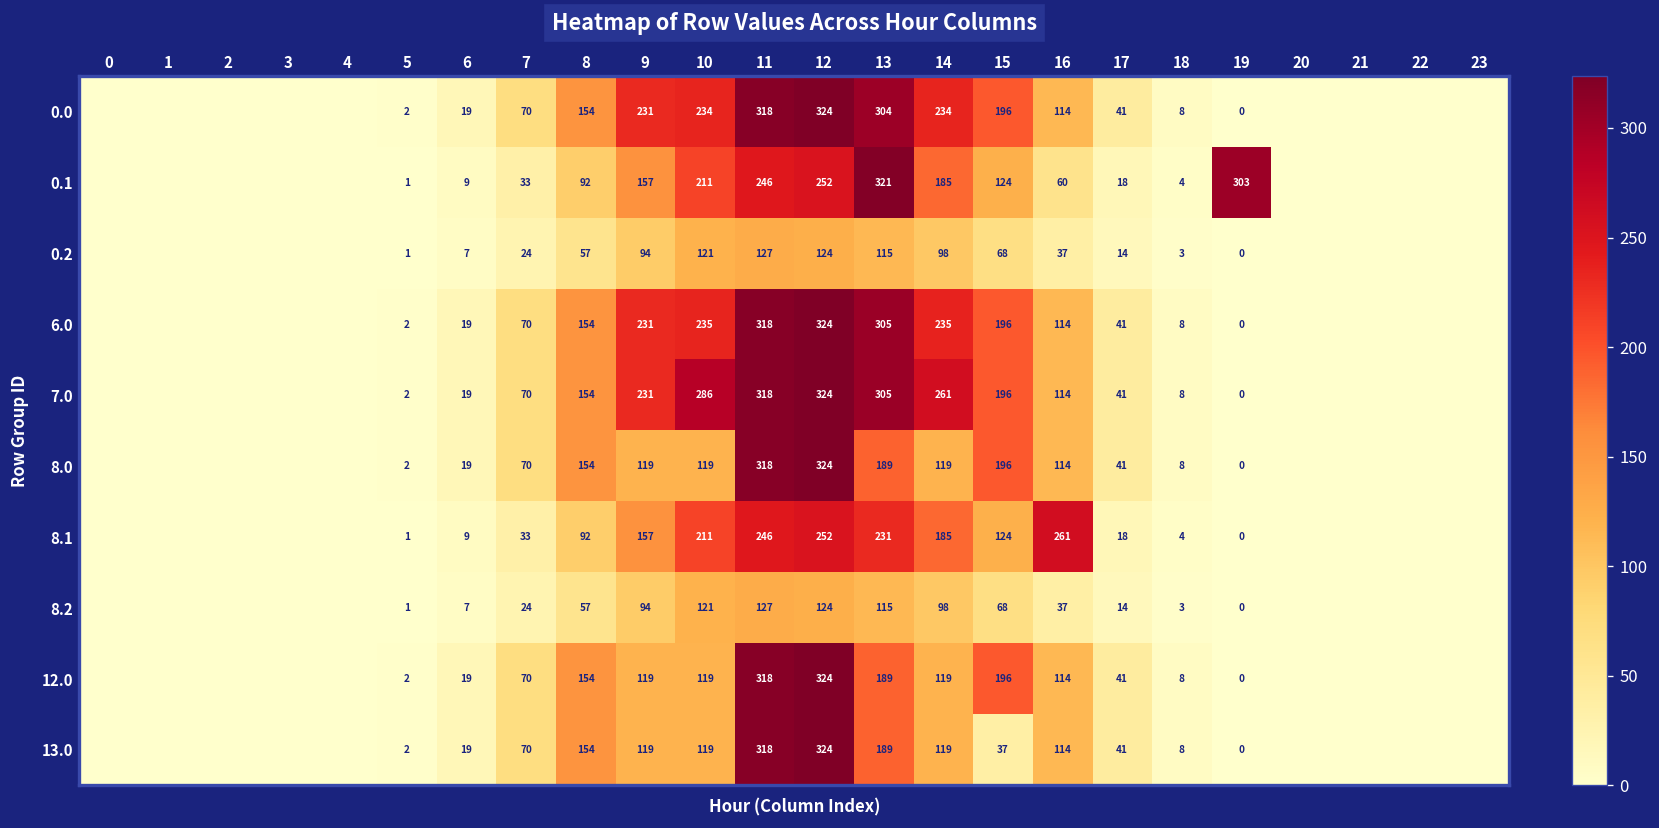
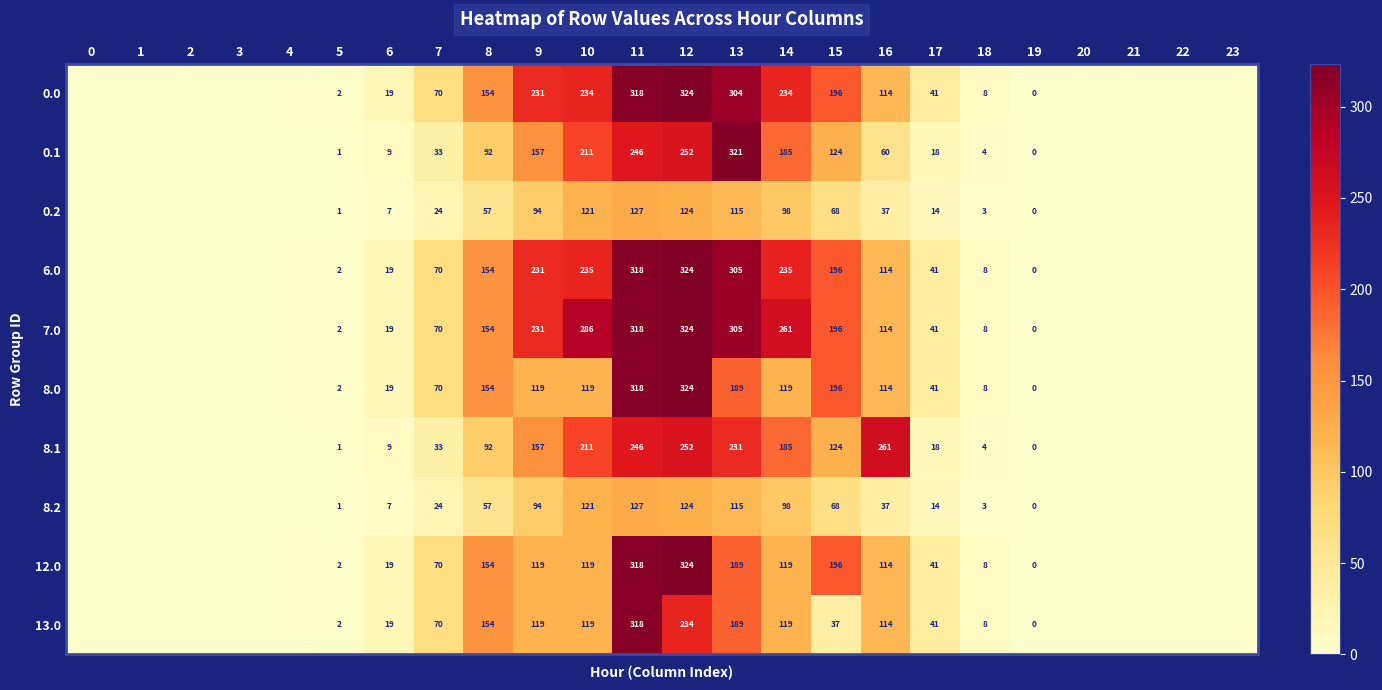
  {
    "0.0": {
      "5": 2,
      "6": 19,
      "7": 70,
      "8": 154,
      "9": 231,
      "10": 234,
      "11": 318,
      "12": 324,
      "13": 304,
      "14": 234,
      "15": 196,
      "16": 114,
      "17": 41,
      "18": 8,
      "19": 0
    },
    "0.1": {
      "5": 1,
      "6": 9,
      "7": 33,
      "8": 92,
      "9": 157,
      "10": 211,
      "11": 246,
      "12": 252,
      "13": 321,
      "14": 185,
      "15": 124,
      "16": 60,
      "17": 18,
      "18": 4,
-     "19": 303
+     "19": 0
    },
    "0.2": {
      "5": 1,
      "6": 7,
      "7": 24,
      "8": 57,
      "9": 94,
      "10": 121,
      "11": 127,
      "12": 124,
      "13": 115,
      "14": 98,
      "15": 68,
      "16": 37,
      "17": 14,
      "18": 3,
      "19": 0
    },
    "6.0": {
      "5": 2,
      "6": 19,
      "7": 70,
      "8": 154,
      "9": 231,
      "10": 235,
      "11": 318,
      "12": 324,
      "13": 305,
      "14": 235,
      "15": 196,
      "16": 114,
      "17": 41,
      "18": 8,
      "19": 0
    },
    "7.0": {
      "5": 2,
      "6": 19,
      "7": 70,
      "8": 154,
      "9": 231,
      "10": 286,
      "11": 318,
      "12": 324,
      "13": 305,
      "14": 261,
      "15": 196,
      "16": 114,
      "17": 41,
      "18": 8,
      "19": 0
    },
    "8.0": {
      "5": 2,
      "6": 19,
      "7": 70,
      "8": 154,
      "9": 119,
      "10": 119,
      "11": 318,
      "12": 324,
      "13": 189,
      "14": 119,
      "15": 196,
      "16": 114,
      "17": 41,
      "18": 8,
      "19": 0
    },
    "8.1": {
      "5": 1,
      "6": 9,
      "7": 33,
      "8": 92,
      "9": 157,
      "10": 211,
      "11": 246,
      "12": 252,
      "13": 231,
      "14": 185,
      "15": 124,
      "16": 261,
      "17": 18,
      "18": 4,
      "19": 0
    },
    "8.2": {
      "5": 1,
      "6": 7,
      "7": 24,
      "8": 57,
      "9": 94,
      "10": 121,
      "11": 127,
      "12": 124,
      "13": 115,
      "14": 98,
      "15": 68,
      "16": 37,
      "17": 14,
      "18": 3,
      "19": 0
    },
    "12.0": {
      "5": 2,
      "6": 19,
      "7": 70,
      "8": 154,
      "9": 119,
      "10": 119,
      "11": 318,
      "12": 324,
      "13": 189,
      "14": 119,
      "15": 196,
      "16": 114,
      "17": 41,
      "18": 8,
      "19": 0
    },
    "13.0": {
      "5": 2,
      "6": 19,
      "7": 70,
      "8": 154,
      "9": 119,
      "10": 119,
      "11": 318,
-     "12": 324,
+     "12": 234,
      "13": 189,
      "14": 119,
      "15": 37,
      "16": 114,
      "17": 41,
      "18": 8,
      "19": 0
    }
  }
